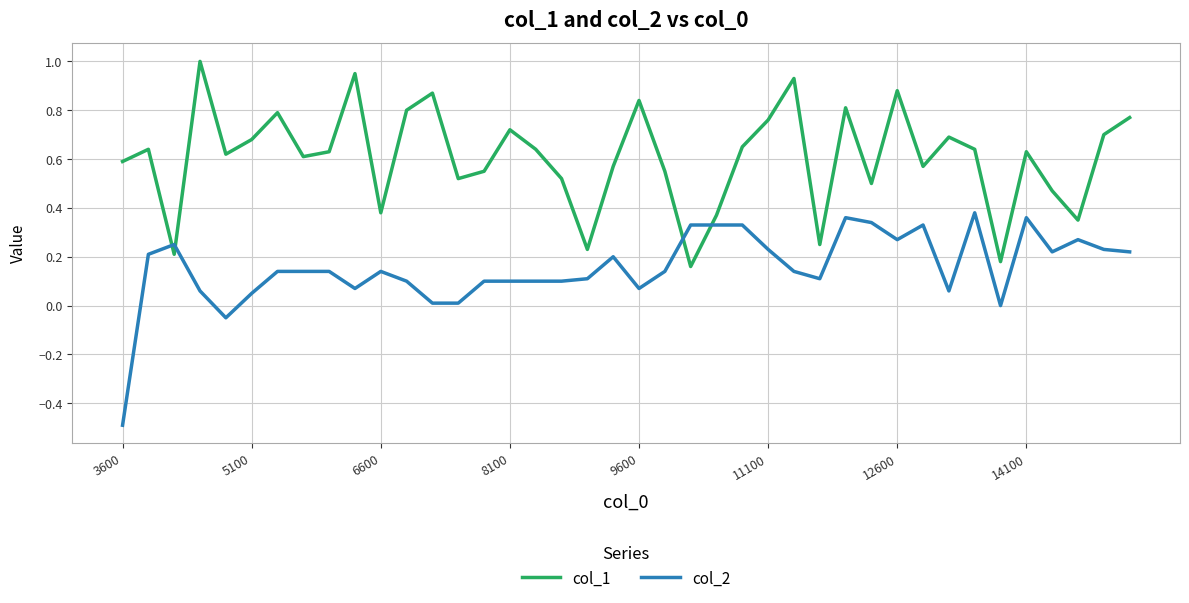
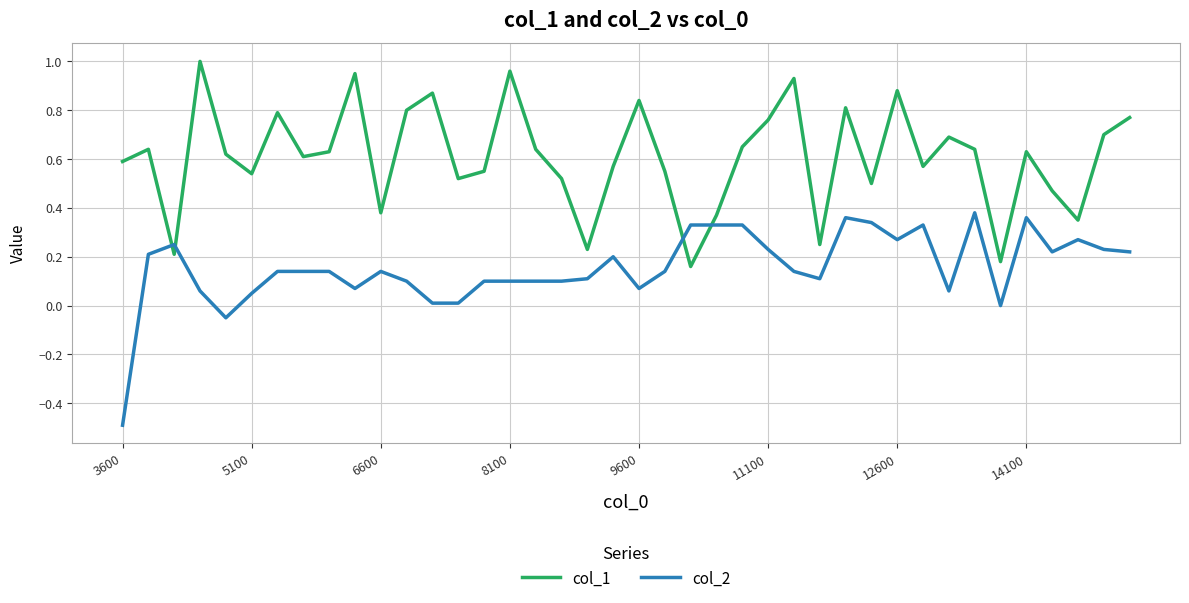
  {
    "col_1": {
      "3600": 0.59,
-     "5100": 0.68,
+     "5100": 0.54,
      "6600": 0.38,
-     "8100": 0.72,
+     "8100": 0.96,
      "9600": 0.84,
      "11100": 0.76,
      "12600": 0.88,
      "14100": 0.63
    },
    "col_2": {
      "3600": -0.49,
      "5100": 0.05,
      "6600": 0.14,
      "8100": 0.10,
      "9600": 0.07,
      "11100": 0.23,
      "12600": 0.27,
      "14100": 0.36
    }
  }
